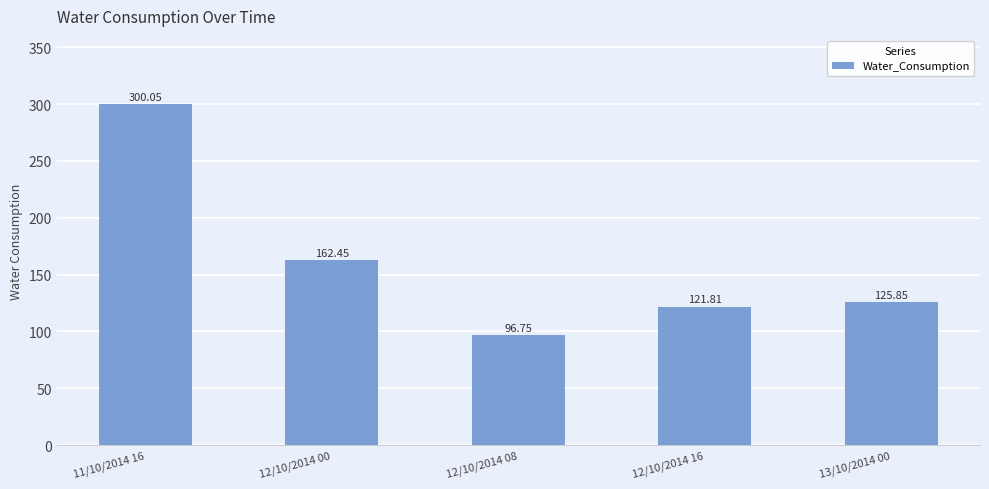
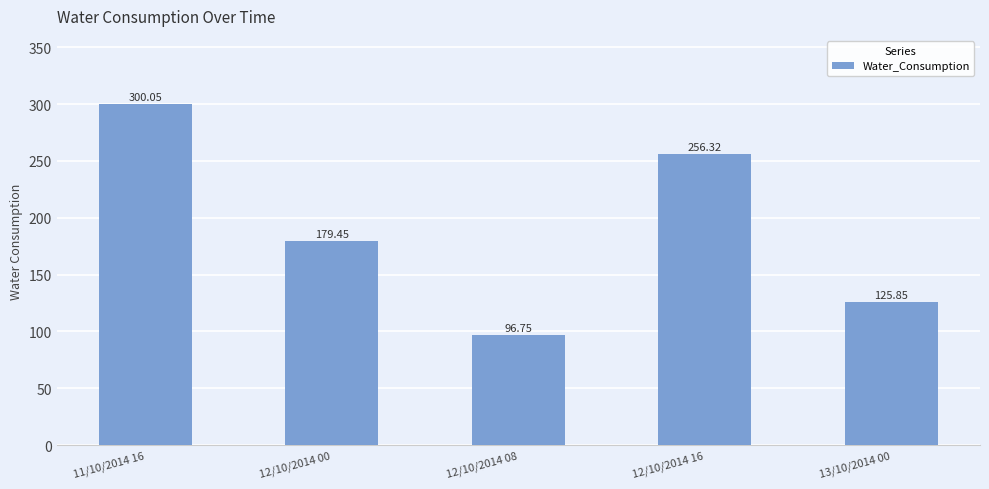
  {
    "11/10/2014 16": 300.05,
-   "12/10/2014 00": 162.45,
+   "12/10/2014 00": 179.45,
    "12/10/2014 08": 96.75,
-   "12/10/2014 16": 121.81,
+   "12/10/2014 16": 256.32,
    "13/10/2014 00": 125.85
  }
